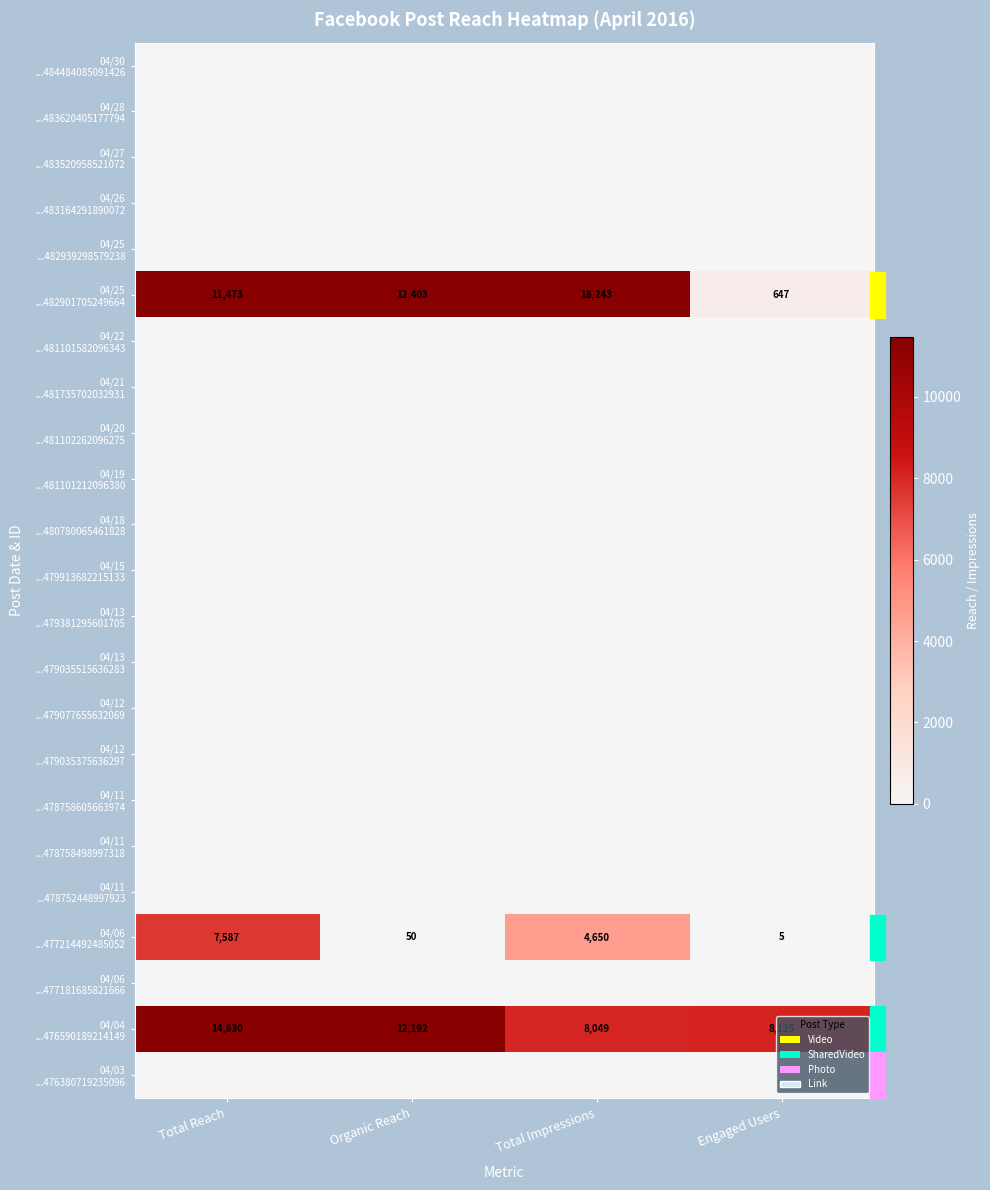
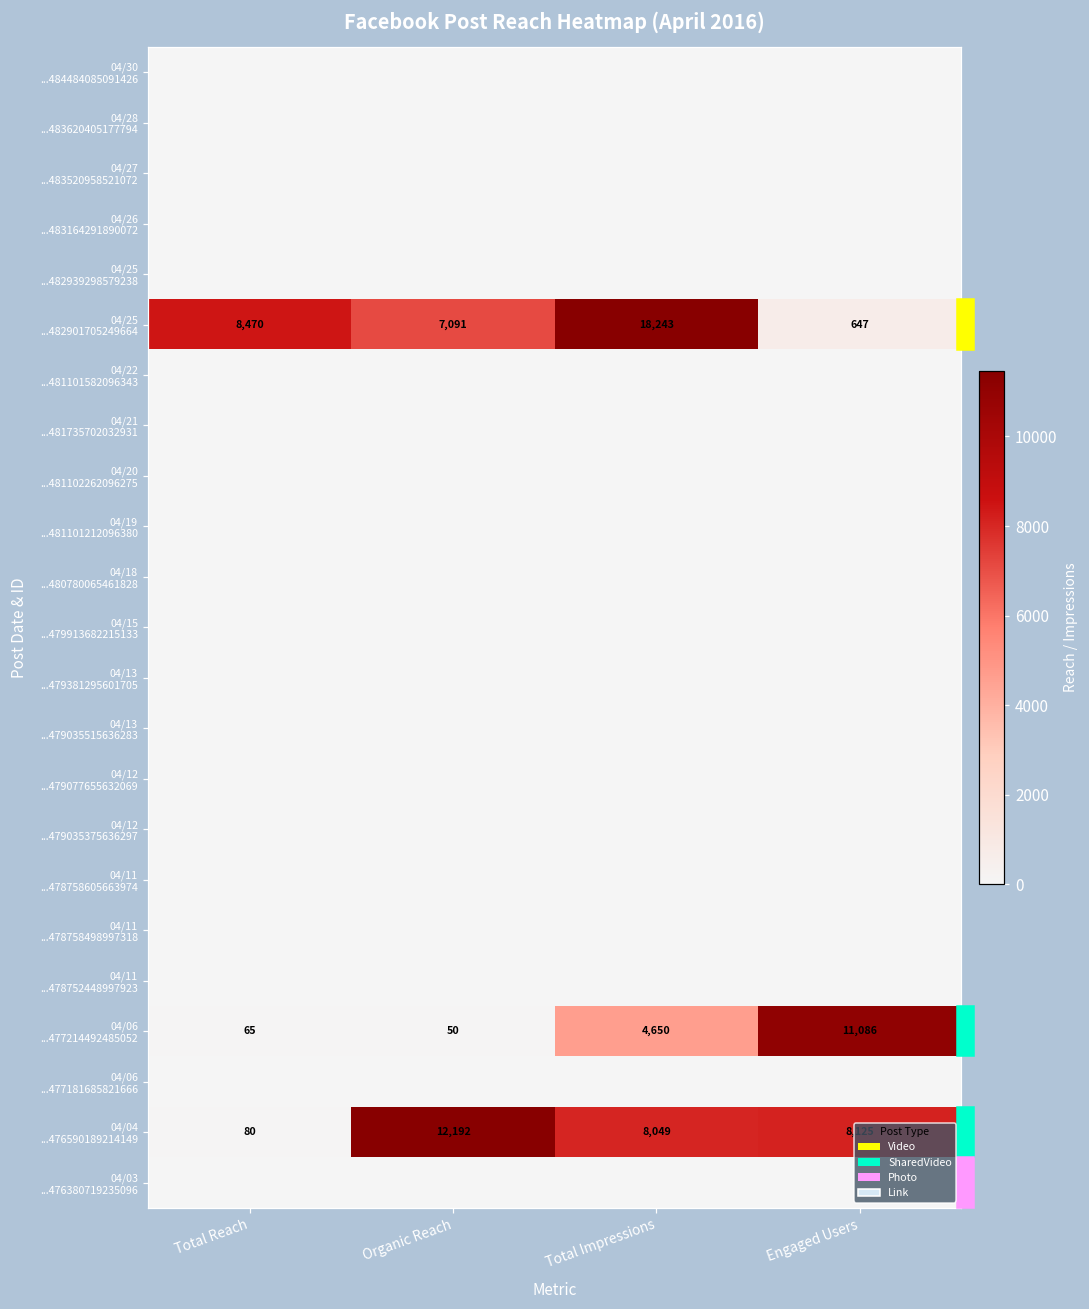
  {
    "04/25 ...482901705249664": {
-     "Total Reach": "11,473",
-     "Organic Reach": "12,403",
+     "Total Reach": "8,470",
+     "Organic Reach": "7,091",
      "Total Impressions": "18,243",
      "Engaged Users": "647"
    },
    "04/06 ...477214492485052": {
-     "Total Reach": "7,587",
+     "Total Reach": "65",
      "Organic Reach": "50",
      "Total Impressions": "4,650",
-     "Engaged Users": "5"
+     "Engaged Users": "11,086"
    },
    "04/04 ...476590189214149": {
-     "Total Reach": "14,830",
+     "Total Reach": "80",
      "Organic Reach": "12,192",
      "Total Impressions": "8,049"
    }
  }
